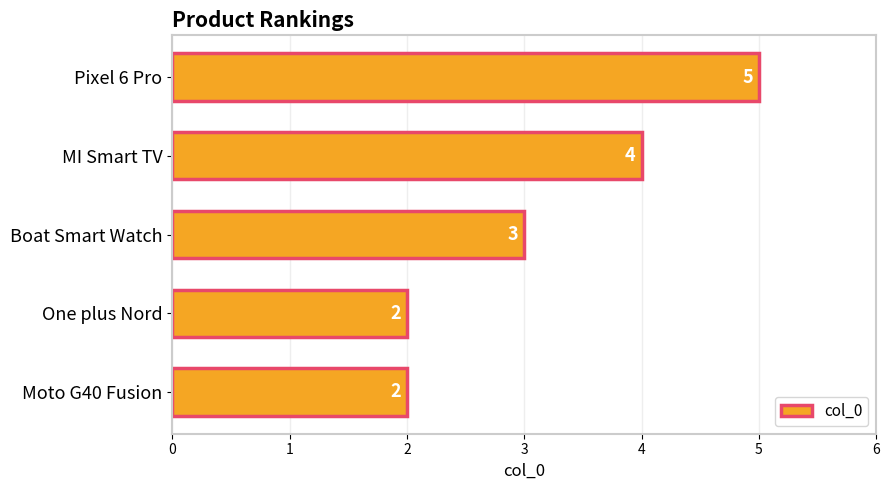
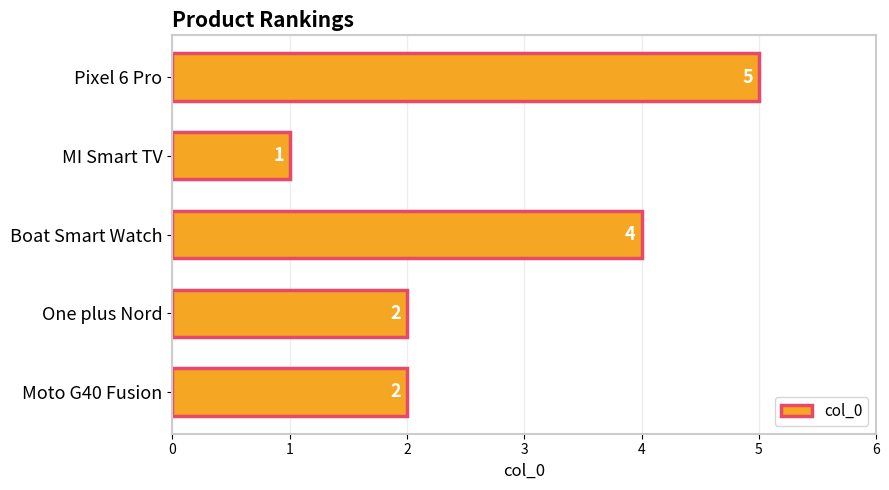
  {
    "Pixel 6 Pro": 5,
-   "MI Smart TV": 4,
-   "Boat Smart Watch": 3,
+   "MI Smart TV": 1,
+   "Boat Smart Watch": 4,
    "One plus Nord": 2,
    "Moto G40 Fusion": 2
  }
